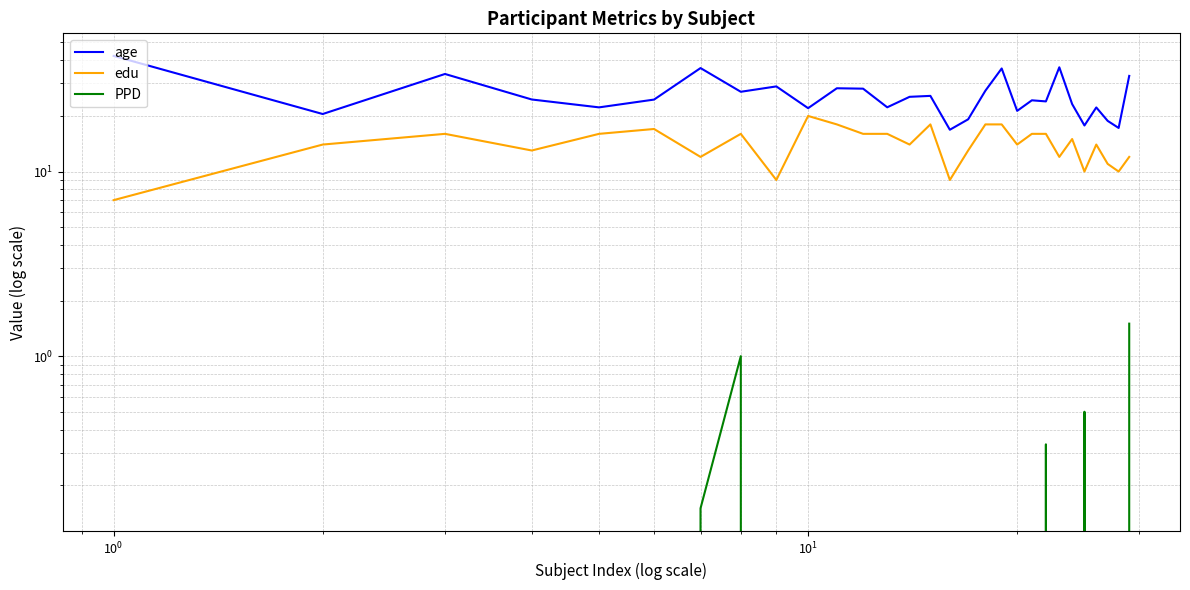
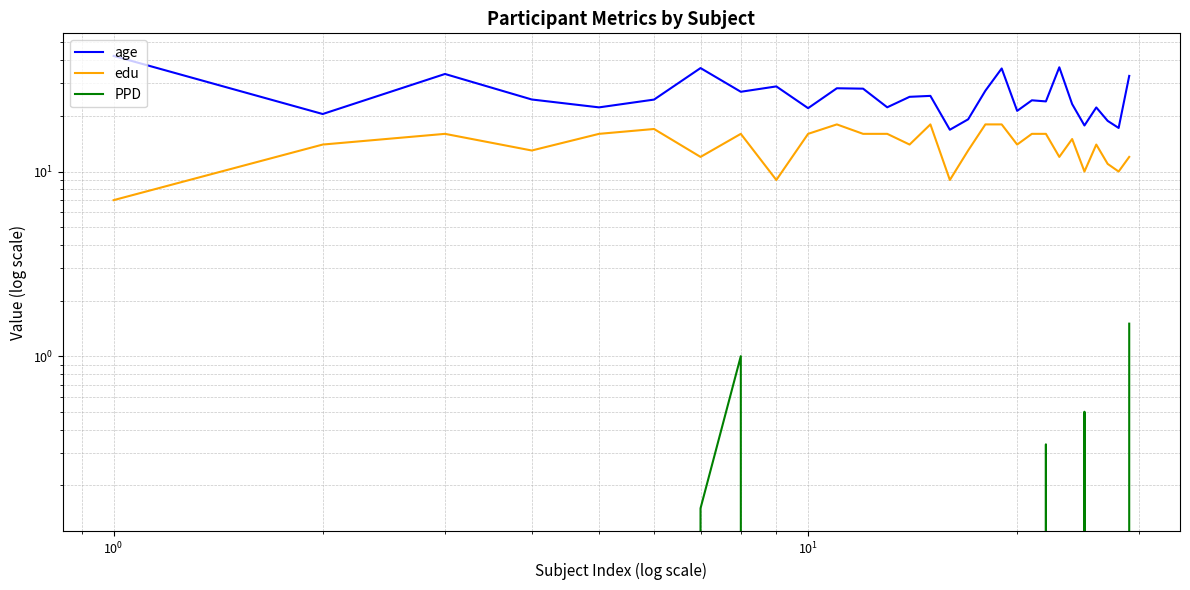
  {
    "age": {
      "10^1": 22
    },
    "edu": {
      "10^0": 7,
-     "10^1": 20
+     "10^1": 16
    }
  }
